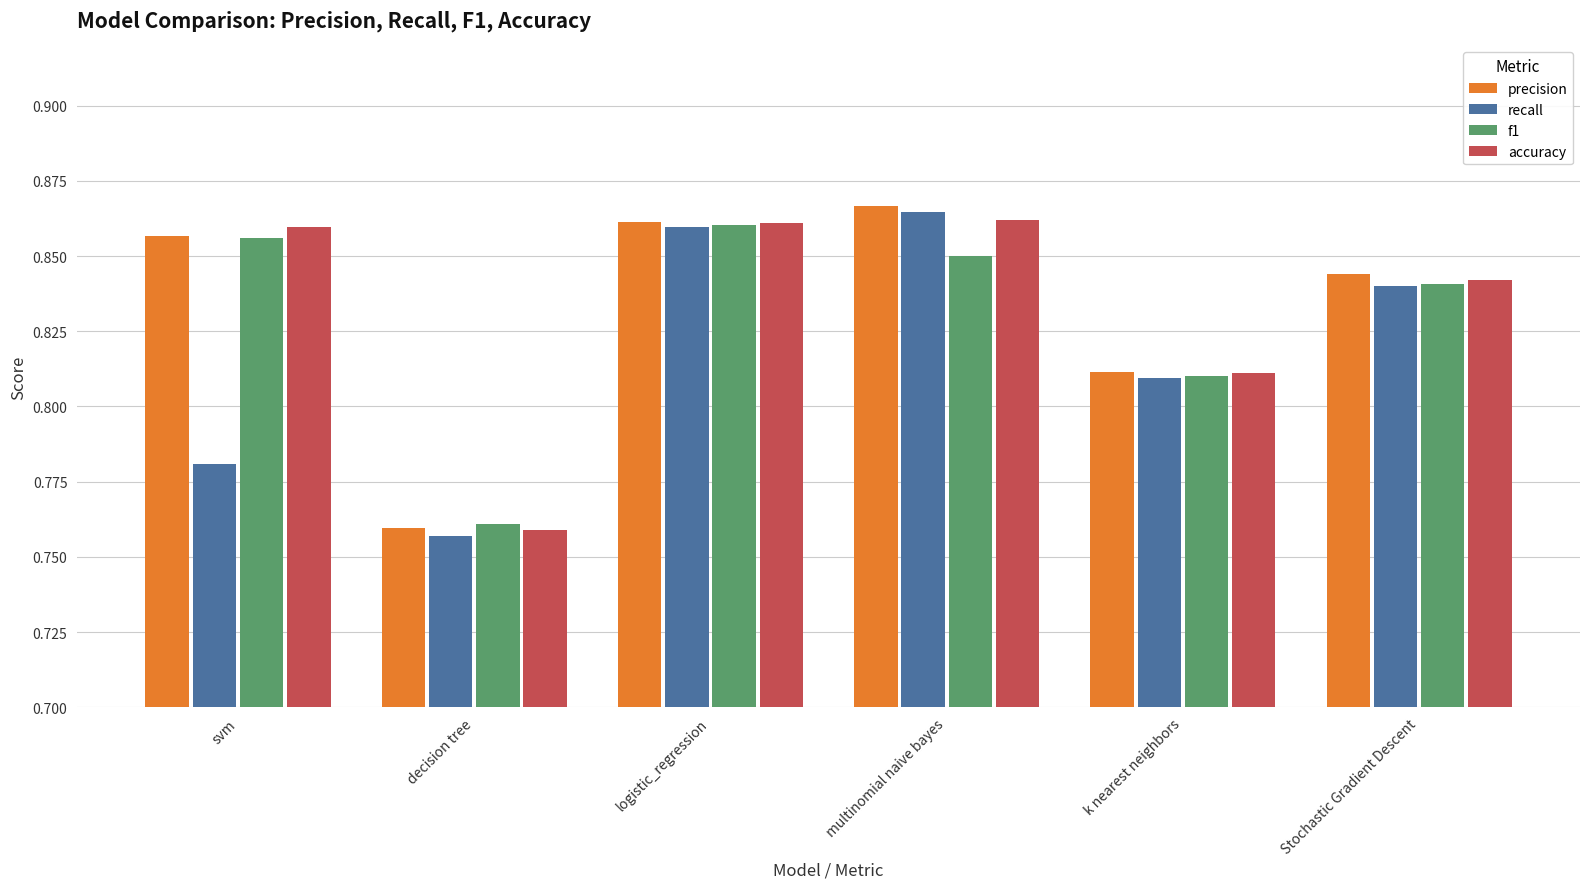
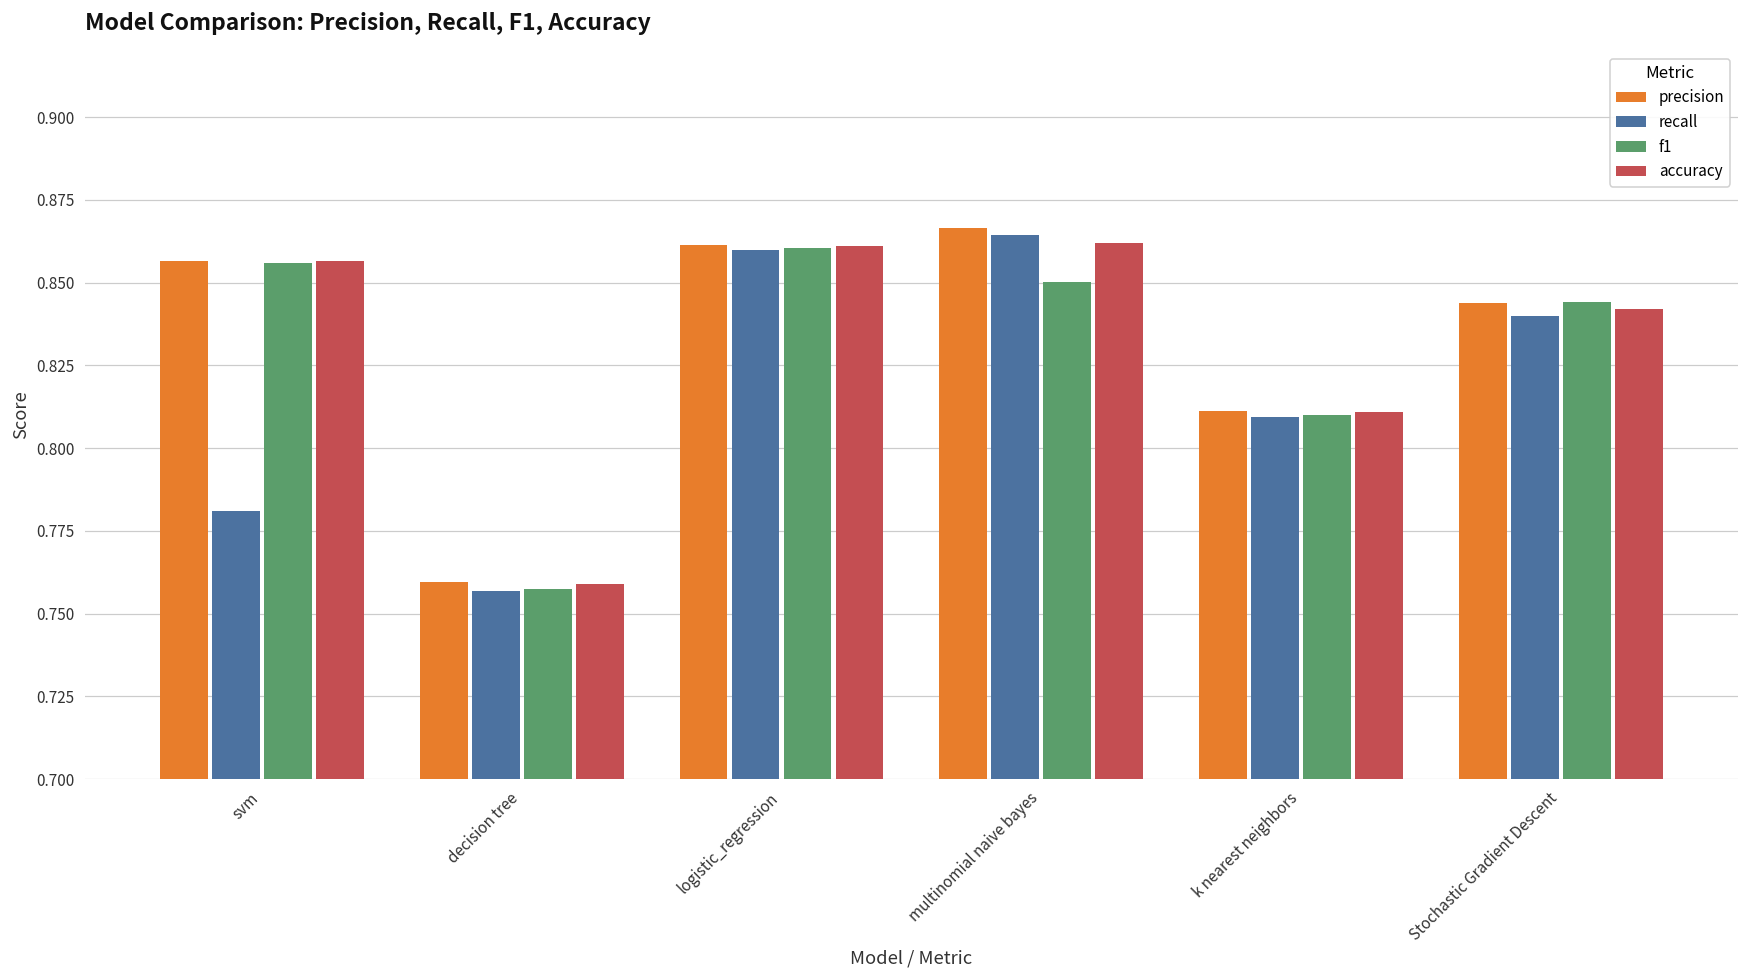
  {
    "precision": {
      "svm": 0.857,
      "decision tree": 0.760,
      "logistic_regression": 0.861,
      "multinomial naive bayes": 0.867,
      "k nearest neighbors": 0.811,
      "Stochastic Gradient Descent": 0.844
    },
    "recall": {
      "svm": 0.781,
      "decision tree": 0.757,
      "logistic_regression": 0.860,
      "multinomial naive bayes": 0.865,
      "k nearest neighbors": 0.810,
      "Stochastic Gradient Descent": 0.840
    },
    "f1": {
      "svm": 0.856,
-     "decision tree": 0.761,
+     "decision tree": 0.757,
      "logistic_regression": 0.860,
      "multinomial naive bayes": 0.850,
      "k nearest neighbors": 0.810,
-     "Stochastic Gradient Descent": 0.841
+     "Stochastic Gradient Descent": 0.844
    },
    "accuracy": {
-     "svm": 0.860,
+     "svm": 0.856,
      "decision tree": 0.759,
      "logistic_regression": 0.861,
      "multinomial naive bayes": 0.862,
      "k nearest neighbors": 0.811,
      "Stochastic Gradient Descent": 0.842
    }
  }
